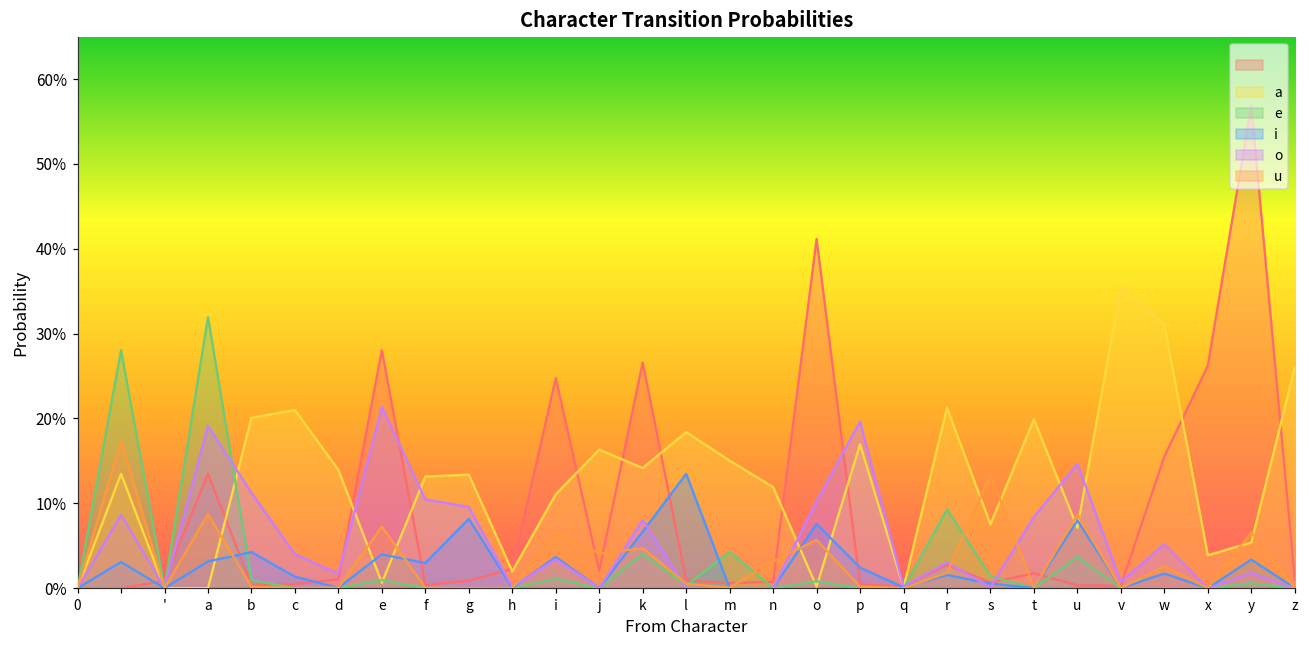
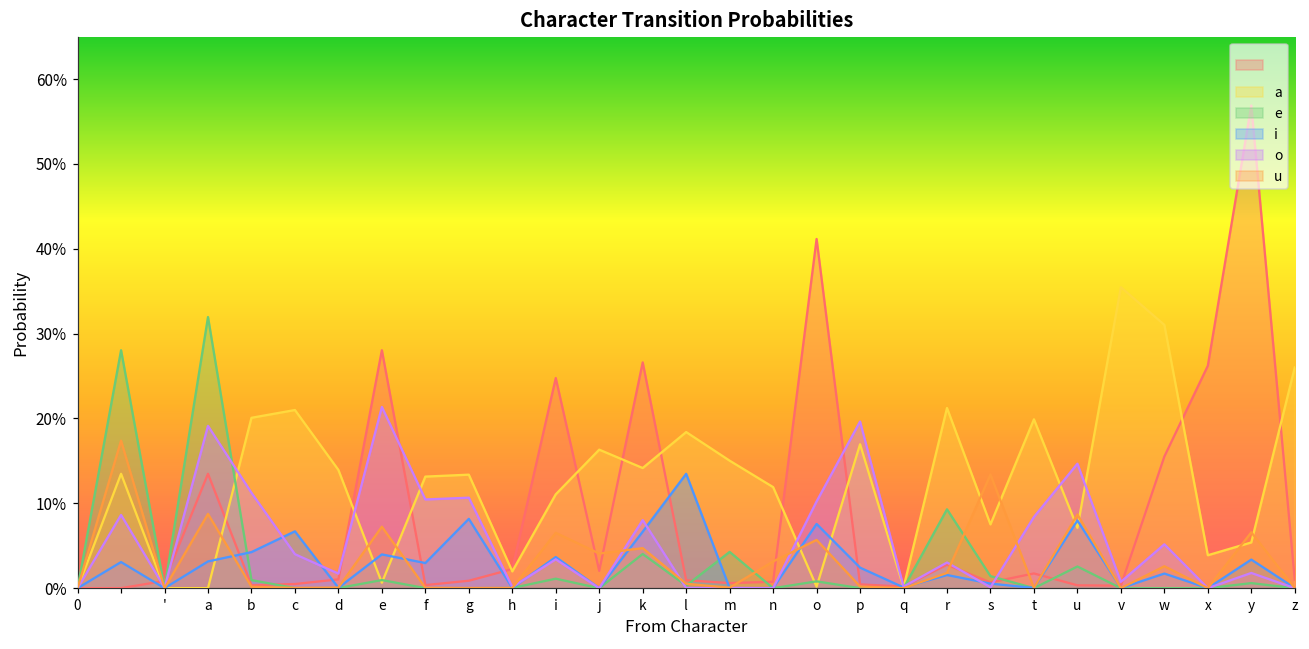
  {
    "e": {
      "a": "32%",
      "b": "1%",
      "i": "1%",
      "k": "4%",
      "m": "4%",
      "o": "1%",
      "r": "9%",
      "s": "1%",
-     "u": "4%",
+     "u": "3%",
      "w": "0%",
      "y": "1%"
    },
    "i": {
      "a": "3%",
      "b": "4%",
-     "c": "1%",
+     "c": "7%",
      "e": "4%",
      "f": "3%",
      "g": "8%",
      "k": "7%",
      "l": "13%",
      "o": "8%",
      "p": "2%",
      "u": "8%",
      "w": "2%",
      "y": "3%"
    },
    "o": {
      "a": "19%",
      "b": "11%",
      "c": "4%",
      "d": "2%",
      "e": "21%",
      "f": "10%",
-     "g": "10%",
+     "g": "11%",
      "k": "8%",
      "o": "10%",
      "p": "20%",
      "s": "0%",
      "t": "8%",
      "u": "15%",
      "v": "1%",
      "w": "5%",
      "y": "2%"
    }
  }
